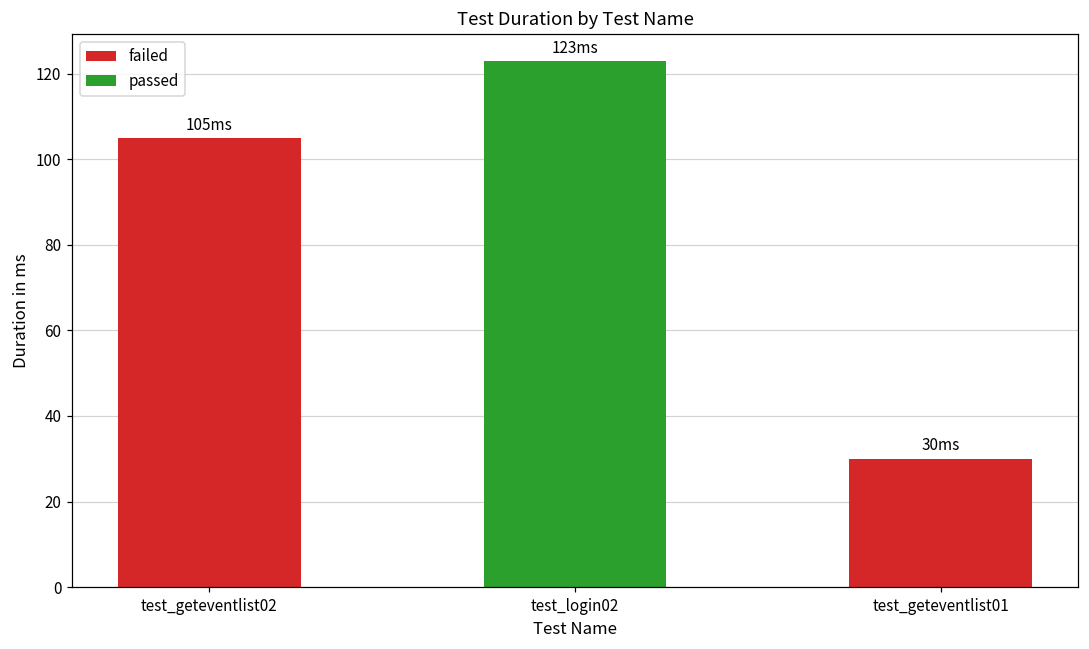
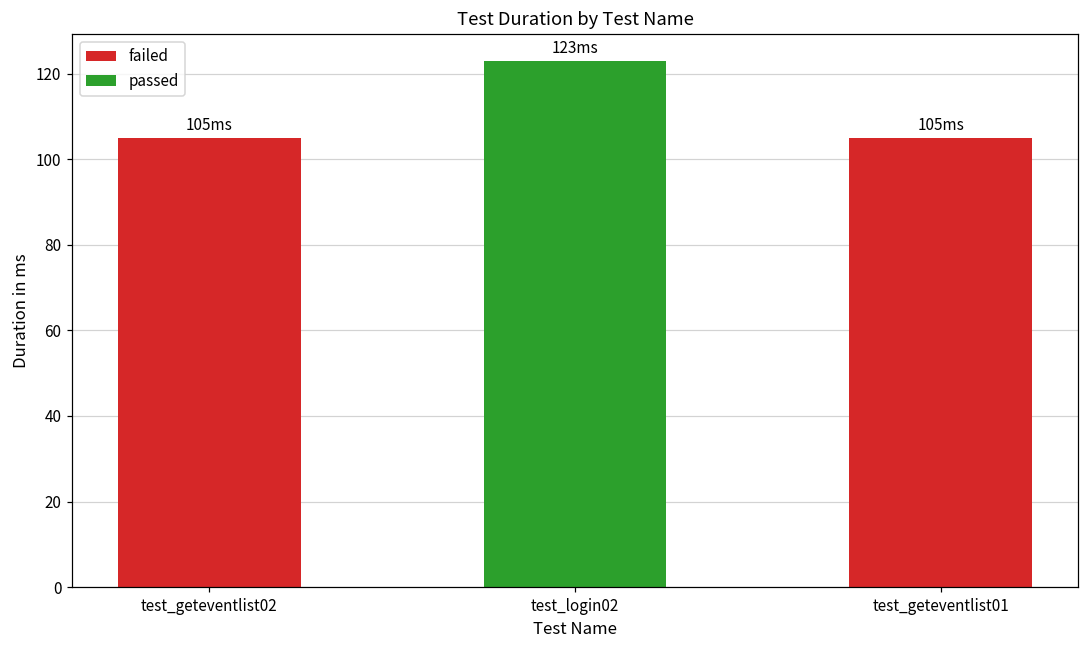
  {
    "test_geteventlist02": 105,
    "test_login02": 123,
-   "test_geteventlist01": 30
+   "test_geteventlist01": 105
  }
